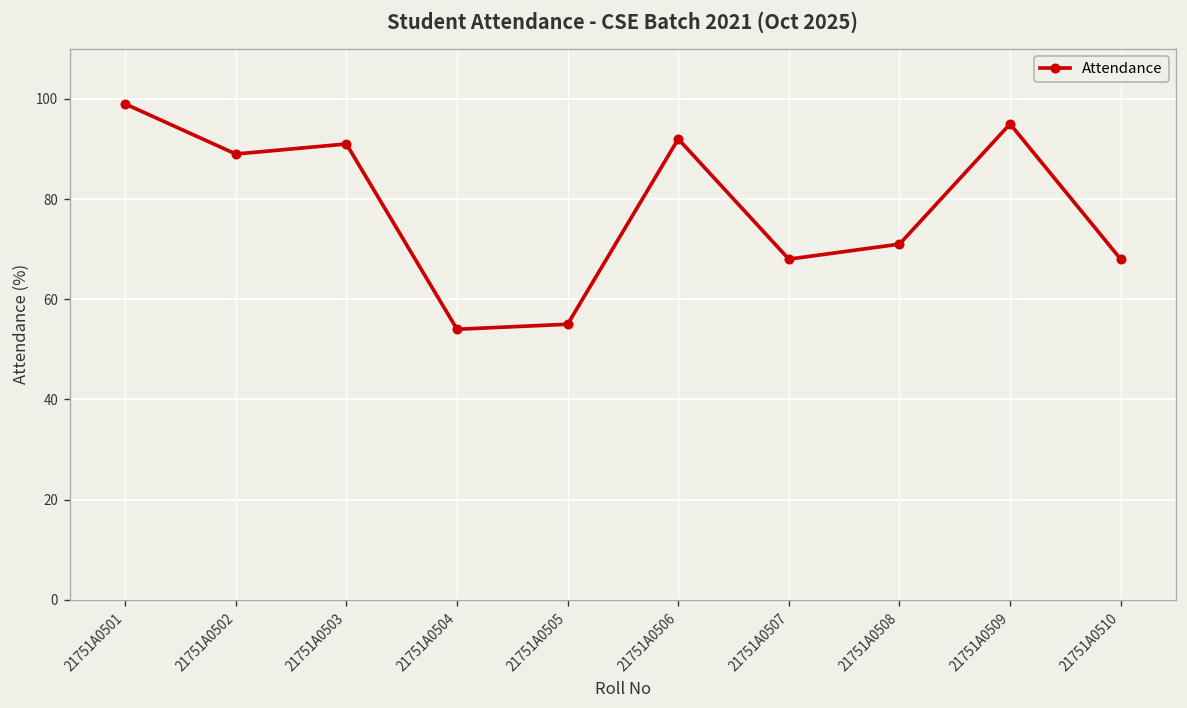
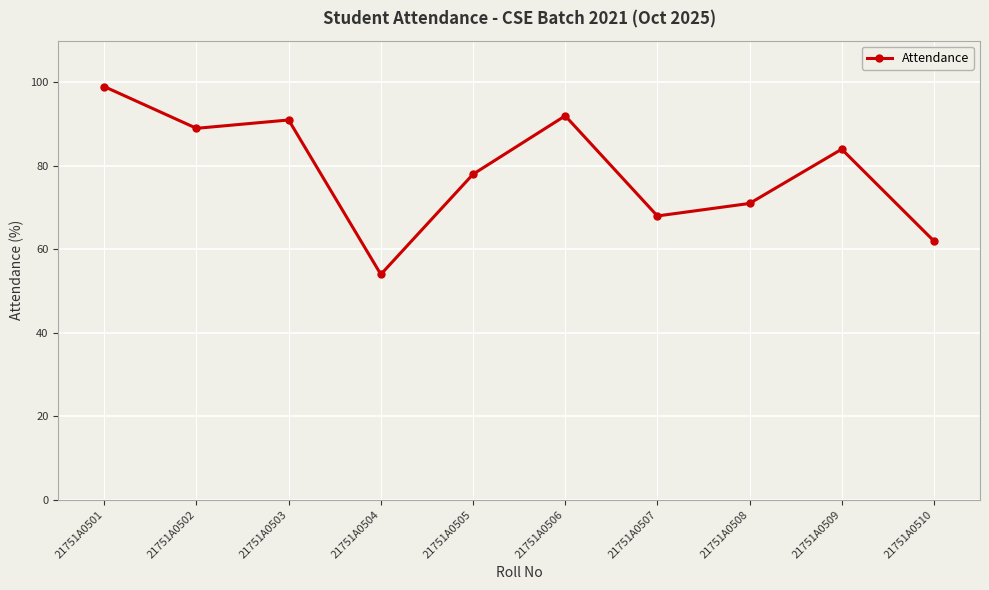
  {
    "21751A0501": 99,
    "21751A0502": 89,
    "21751A0503": 91,
    "21751A0504": 54,
-   "21751A0505": 55,
+   "21751A0505": 78,
    "21751A0506": 92,
    "21751A0507": 68,
    "21751A0508": 71,
-   "21751A0509": 95,
-   "21751A0510": 68
+   "21751A0509": 84,
+   "21751A0510": 62
  }
